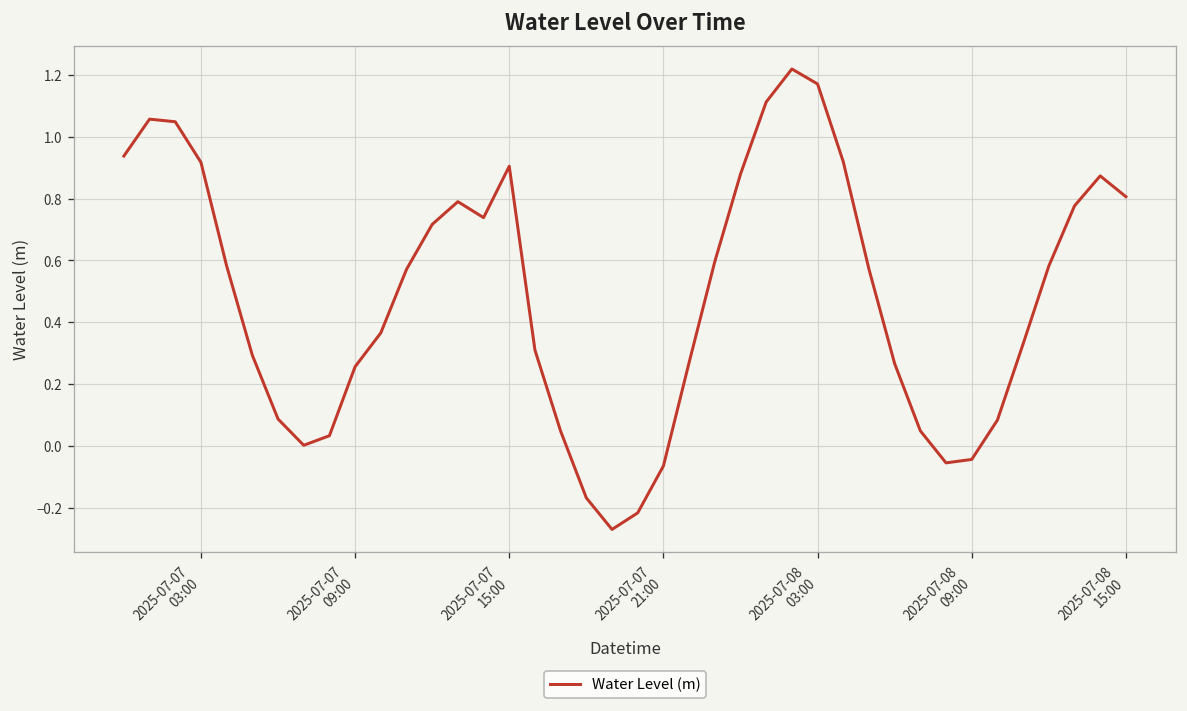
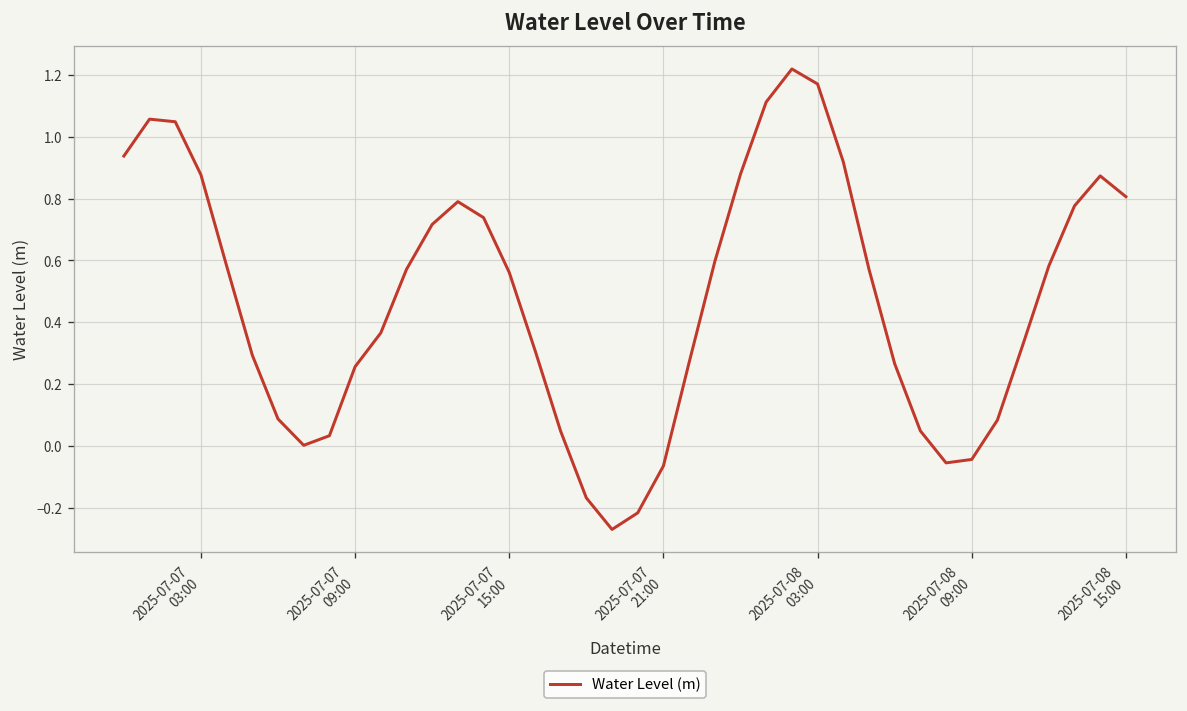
  {
-   "2025-07-07 03:00": 0.92,
+   "2025-07-07 03:00": 0.88,
    "2025-07-07 09:00": 0.26,
-   "2025-07-07 15:00": 0.90,
+   "2025-07-07 15:00": 0.56,
    "2025-07-07 21:00": -0.07,
    "2025-07-08 03:00": 1.17,
    "2025-07-08 09:00": -0.04,
    "2025-07-08 15:00": 0.81
  }
